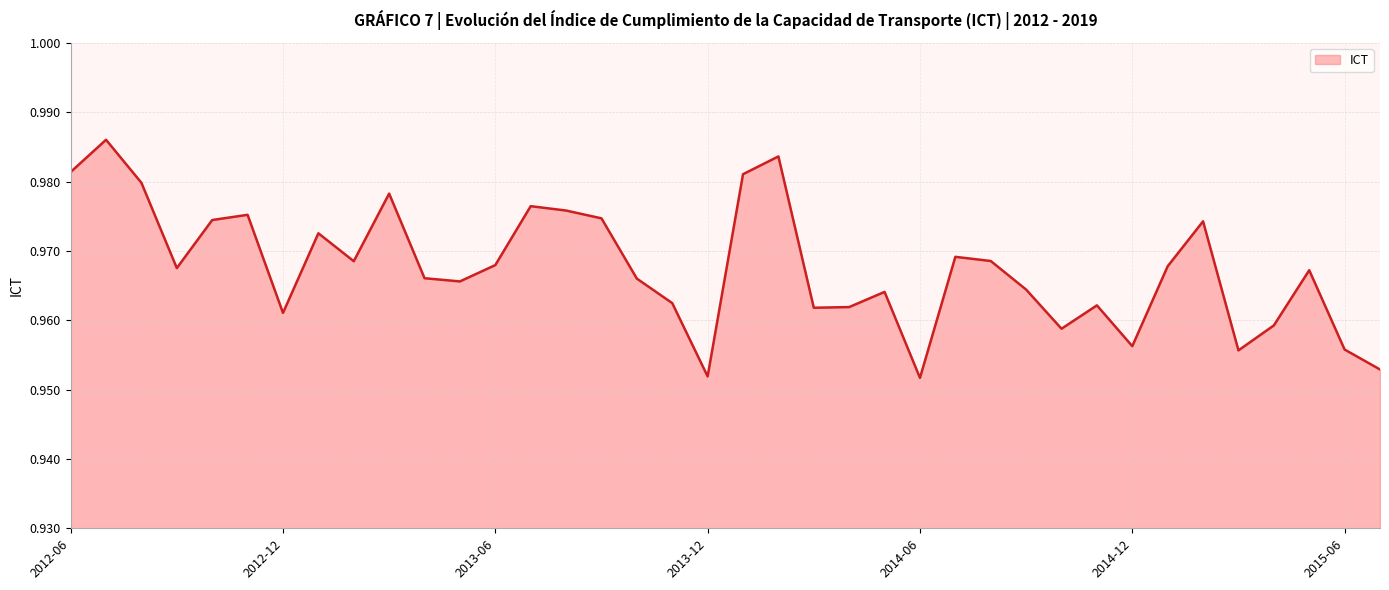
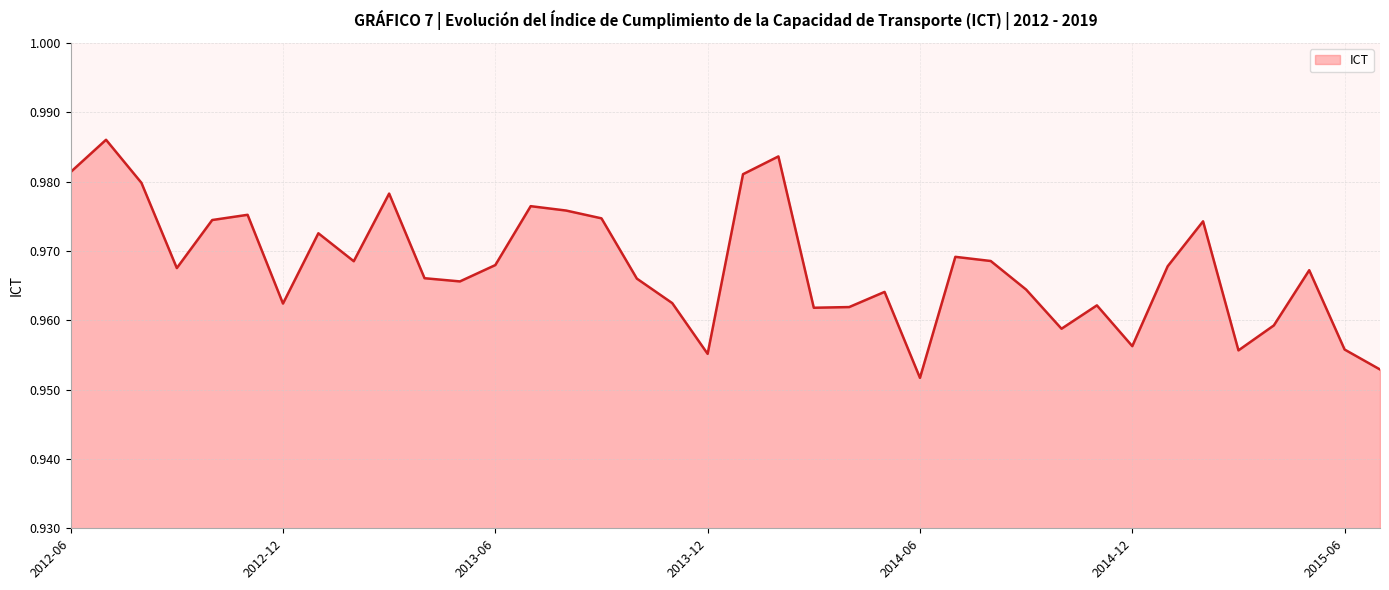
  {
    "2012-06": 0.981,
-   "2012-12": 0.961,
+   "2012-12": 0.962,
    "2013-06": 0.968,
-   "2013-12": 0.952,
+   "2013-12": 0.955,
    "2014-06": 0.952,
    "2014-12": 0.956,
    "2015-06": 0.956
  }
